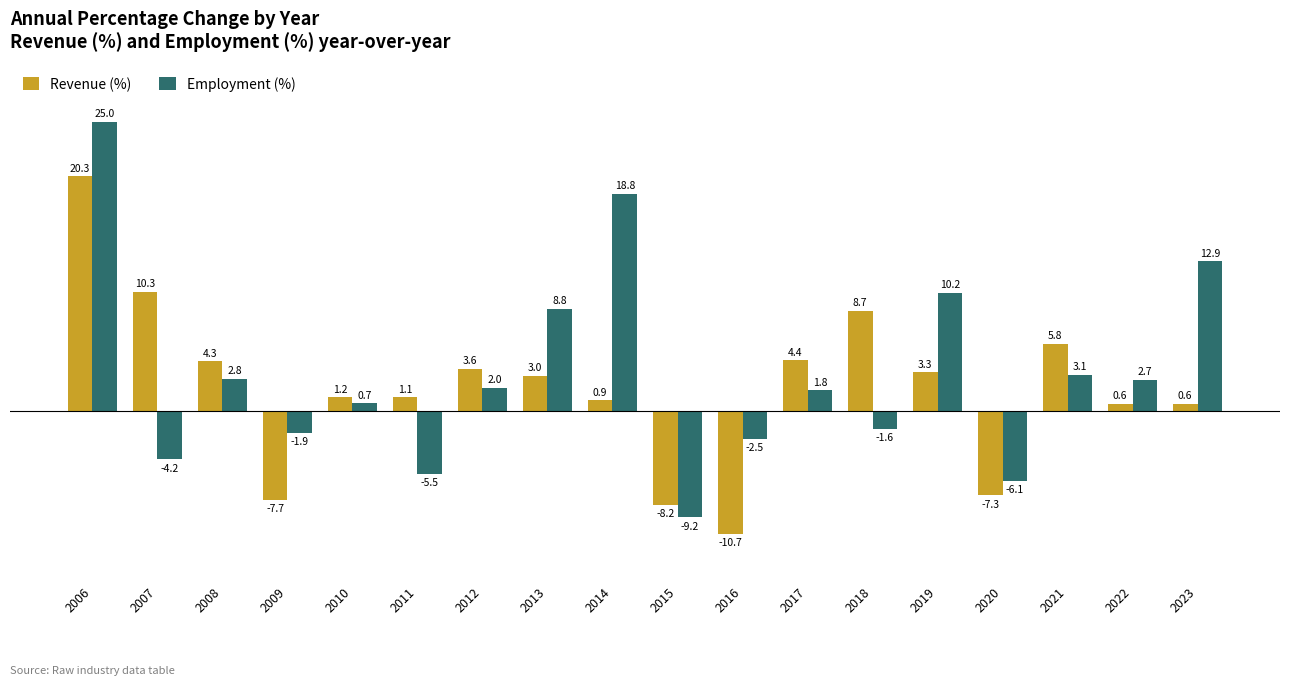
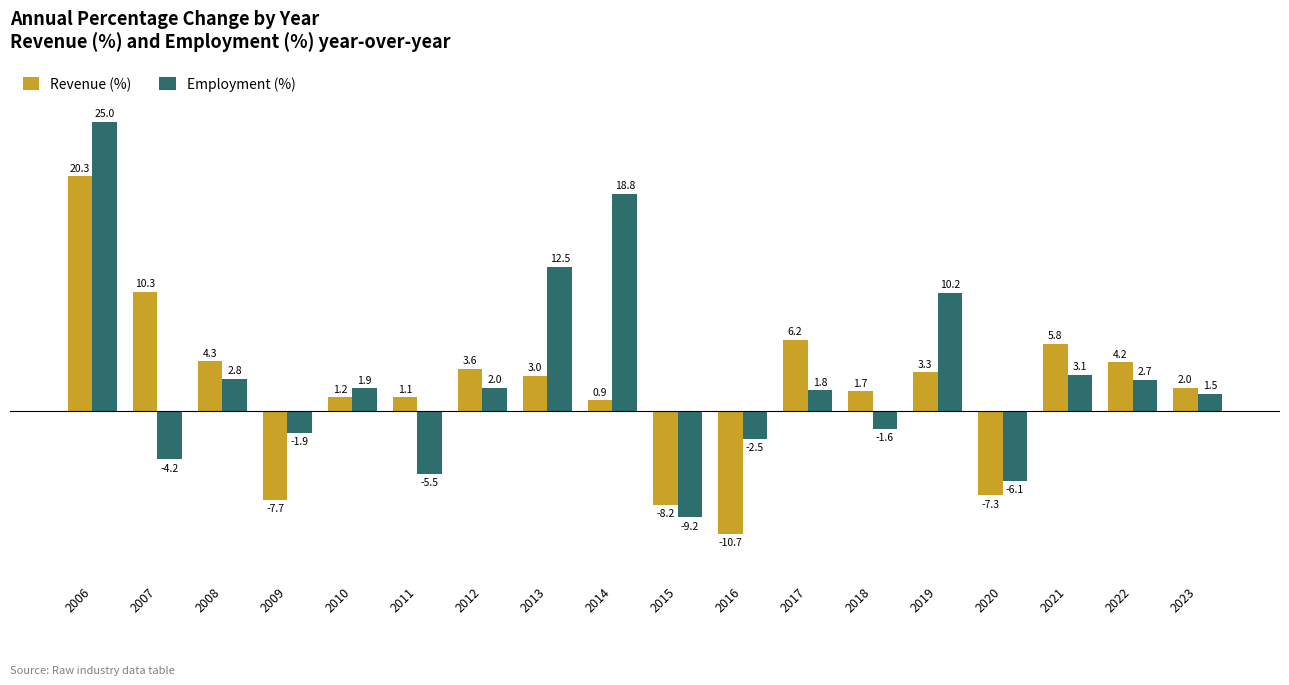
  {
    "Revenue (%)": {
      "2006": 20.3,
      "2007": 10.3,
      "2008": 4.3,
      "2009": -7.7,
      "2010": 1.2,
      "2011": 1.1,
      "2012": 3.6,
      "2013": 3.0,
      "2014": 0.9,
      "2015": -8.2,
      "2016": -10.7,
-     "2017": 4.4,
-     "2018": 8.7,
+     "2017": 6.2,
+     "2018": 1.7,
      "2019": 3.3,
      "2020": -7.3,
      "2021": 5.8,
-     "2022": 0.6,
-     "2023": 0.6
+     "2022": 4.2,
+     "2023": 2.0
    },
    "Employment (%)": {
      "2006": 25.0,
      "2007": -4.2,
      "2008": 2.8,
      "2009": -1.9,
-     "2010": 0.7,
+     "2010": 1.9,
      "2011": -5.5,
      "2012": 2.0,
-     "2013": 8.8,
+     "2013": 12.5,
      "2014": 18.8,
      "2015": -9.2,
      "2016": -2.5,
      "2017": 1.8,
      "2018": -1.6,
      "2019": 10.2,
      "2020": -6.1,
      "2021": 3.1,
      "2022": 2.7,
-     "2023": 12.9
+     "2023": 1.5
    }
  }
